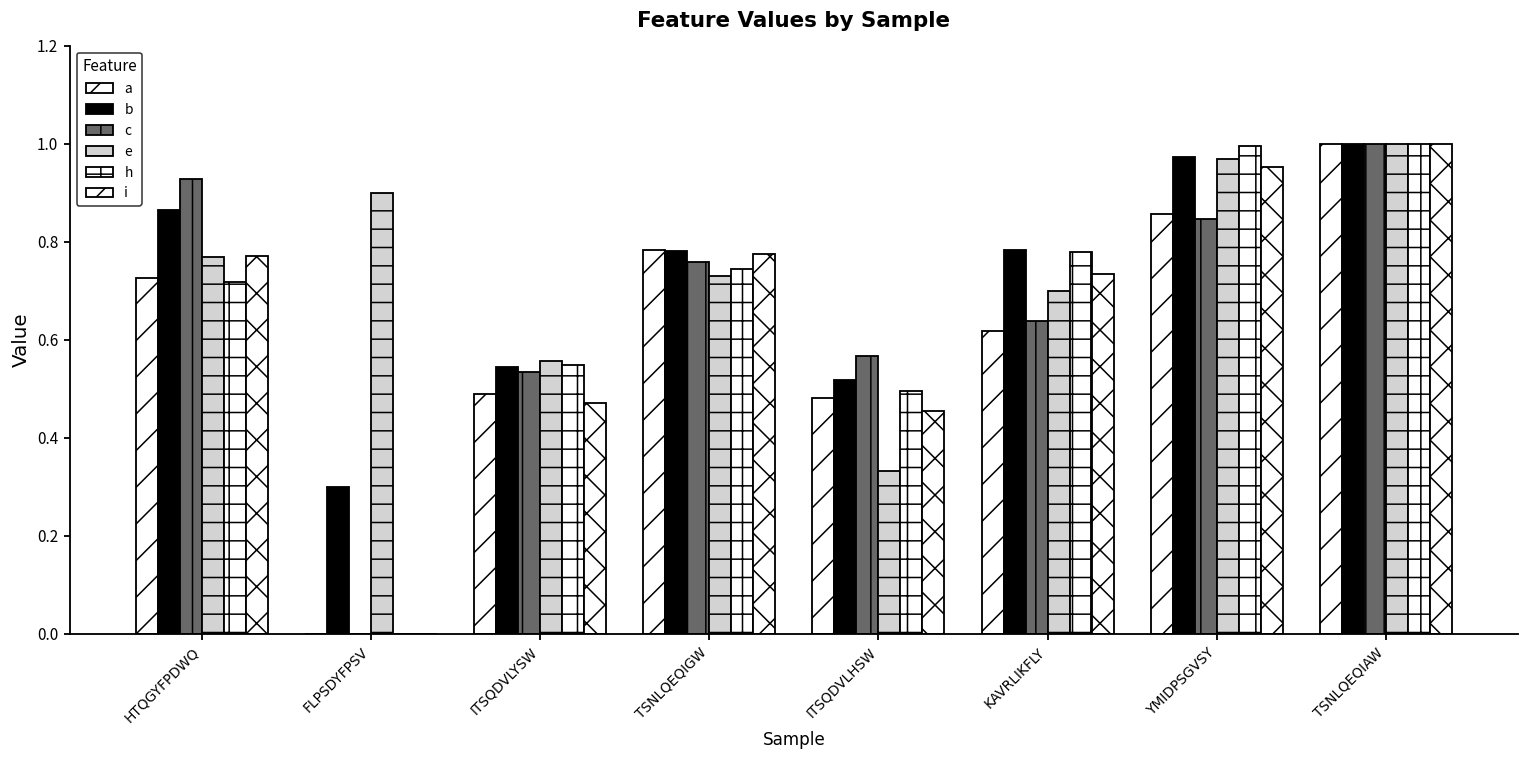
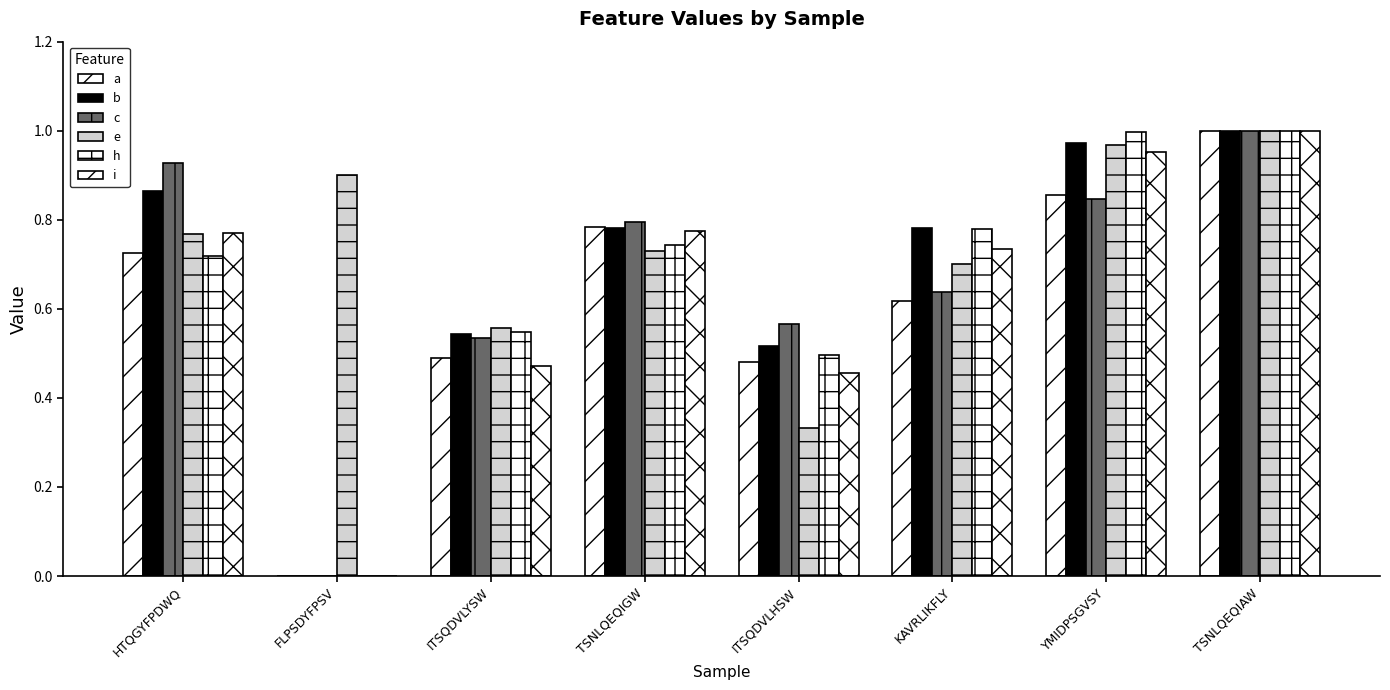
  {
    "b": {
      "HTQGYFPDWQ": 0.86,
-     "FLPSDYFPSV": 0.3,
+     "FLPSDYFPSV": 0.0,
      "ITSQDVLYSW": 0.54,
      "TSNLQEQIGW": 0.78,
      "ITSQDVLHSW": 0.52,
      "KAVRLIKFLY": 0.78,
      "YMIDPSGVSY": 0.97,
      "TSNLQEQIAW": 1.0
    },
    "c": {
      "HTQGYFPDWQ": 0.93,
      "FLPSDYFPSV": 0.00,
      "ITSQDVLYSW": 0.53,
-     "TSNLQEQIGW": 0.76,
+     "TSNLQEQIGW": 0.80,
      "ITSQDVLHSW": 0.57,
      "KAVRLIKFLY": 0.64,
      "YMIDPSGVSY": 0.85,
      "TSNLQEQIAW": 1.00
    },
    "e": {
      "HTQGYFPDWQ": 0.77,
      "FLPSDYFPSV": 0.90,
      "ITSQDVLYSW": 0.56,
      "TSNLQEQIGW": 0.73,
      "ITSQDVLHSW": 0.33,
      "KAVRLIKFLY": 0.70,
      "YMIDPSGVSY": 0.97,
      "TSNLQEQIAW": 1.00
    }
  }
